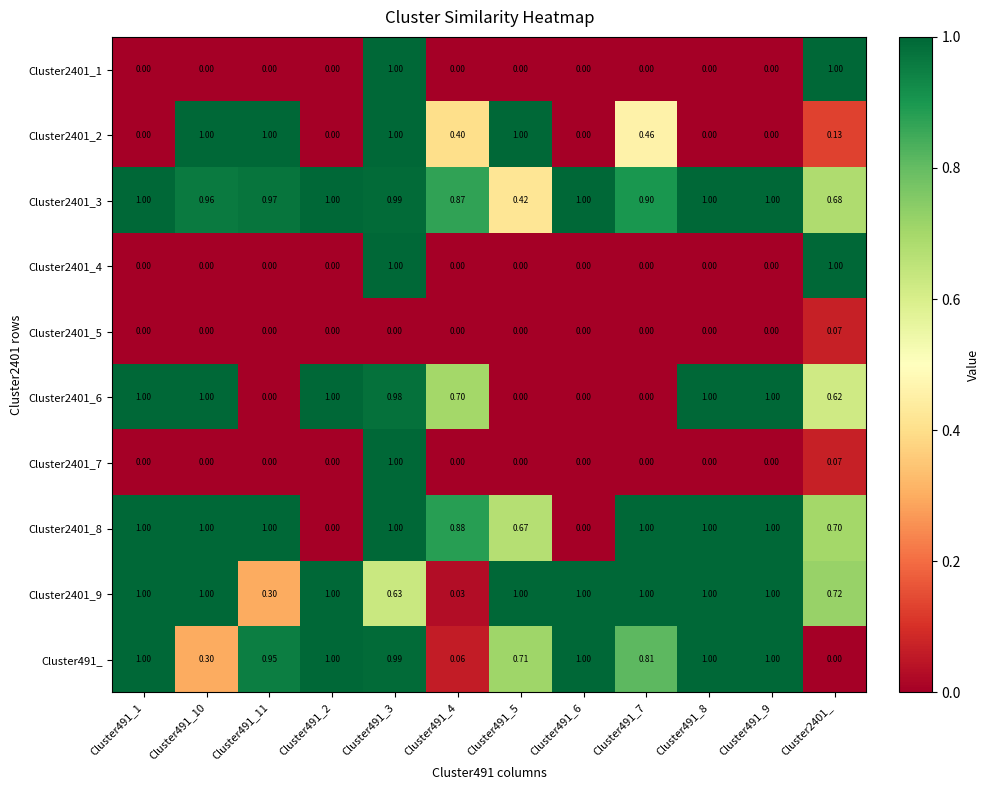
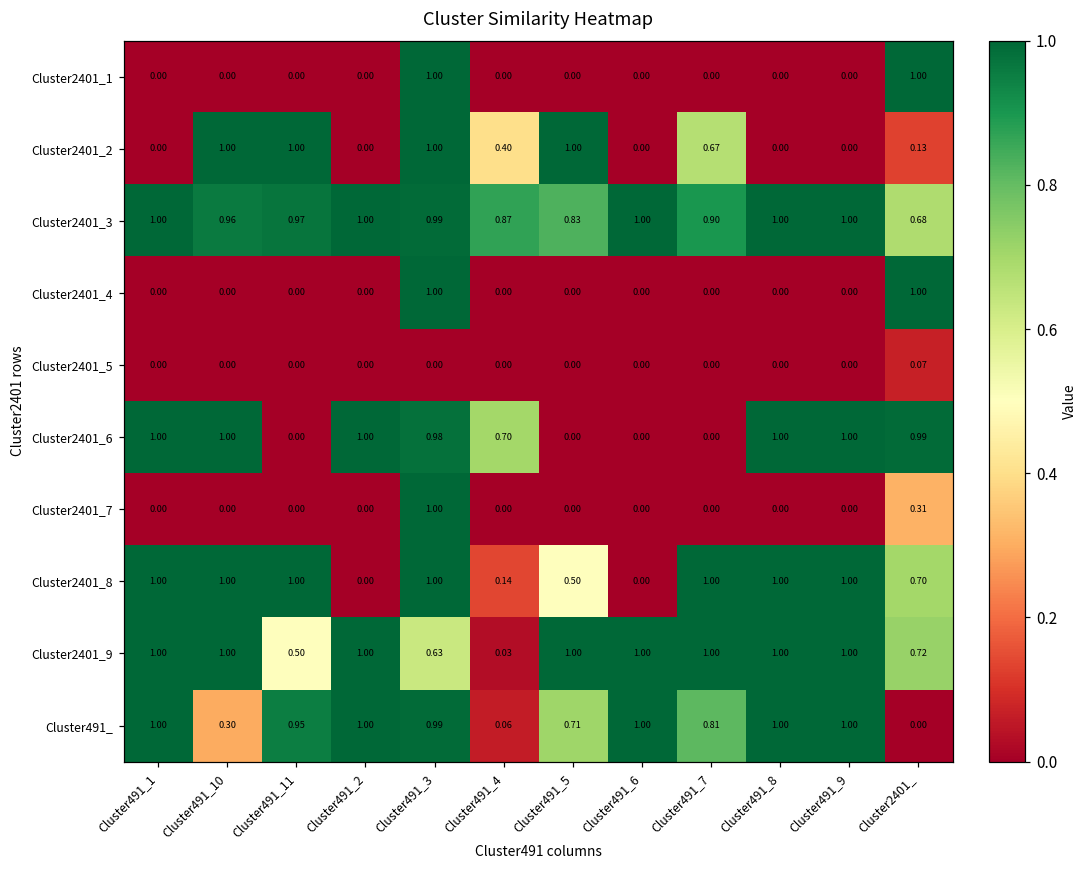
  {
    "Cluster2401_1": {
      "Cluster491_1": 0.00,
      "Cluster491_10": 0.00,
      "Cluster491_11": 0.00,
      "Cluster491_2": 0.00,
      "Cluster491_3": 1.00,
      "Cluster491_4": 0.00,
      "Cluster491_5": 0.00,
      "Cluster491_6": 0.00,
      "Cluster491_7": 0.00,
      "Cluster491_8": 0.00,
      "Cluster491_9": 0.00,
      "Cluster2401_": 1.00
    },
    "Cluster2401_2": {
      "Cluster491_1": 0.00,
      "Cluster491_10": 1.00,
      "Cluster491_11": 1.00,
      "Cluster491_2": 0.00,
      "Cluster491_3": 1.00,
      "Cluster491_4": 0.40,
      "Cluster491_5": 1.00,
      "Cluster491_6": 0.00,
-     "Cluster491_7": 0.46,
+     "Cluster491_7": 0.67,
      "Cluster491_8": 0.00,
      "Cluster491_9": 0.00,
      "Cluster2401_": 0.13
    },
    "Cluster2401_3": {
      "Cluster491_1": 1.00,
      "Cluster491_10": 0.96,
      "Cluster491_11": 0.97,
      "Cluster491_2": 1.00,
      "Cluster491_3": 0.99,
      "Cluster491_4": 0.87,
-     "Cluster491_5": 0.42,
+     "Cluster491_5": 0.83,
      "Cluster491_6": 1.00,
      "Cluster491_7": 0.90,
      "Cluster491_8": 1.00,
      "Cluster491_9": 1.00,
      "Cluster2401_": 0.68
    },
    "Cluster2401_4": {
      "Cluster491_1": 0.00,
      "Cluster491_10": 0.00,
      "Cluster491_11": 0.00,
      "Cluster491_2": 0.00,
      "Cluster491_3": 1.00,
      "Cluster491_4": 0.00,
      "Cluster491_5": 0.00,
      "Cluster491_6": 0.00,
      "Cluster491_7": 0.00,
      "Cluster491_8": 0.00,
      "Cluster491_9": 0.00,
      "Cluster2401_": 1.00
    },
    "Cluster2401_5": {
      "Cluster491_1": 0.00,
      "Cluster491_10": 0.00,
      "Cluster491_11": 0.00,
      "Cluster491_2": 0.00,
      "Cluster491_3": 0.00,
      "Cluster491_4": 0.00,
      "Cluster491_5": 0.00,
      "Cluster491_6": 0.00,
      "Cluster491_7": 0.00,
      "Cluster491_8": 0.00,
      "Cluster491_9": 0.00,
      "Cluster2401_": 0.07
    },
    "Cluster2401_6": {
      "Cluster491_1": 1.00,
      "Cluster491_10": 1.00,
      "Cluster491_11": 0.00,
      "Cluster491_2": 1.00,
      "Cluster491_3": 0.98,
      "Cluster491_4": 0.70,
      "Cluster491_5": 0.00,
      "Cluster491_6": 0.00,
      "Cluster491_7": 0.00,
      "Cluster491_8": 1.00,
      "Cluster491_9": 1.00,
-     "Cluster2401_": 0.62
+     "Cluster2401_": 0.99
    },
    "Cluster2401_7": {
      "Cluster491_1": 0.00,
      "Cluster491_10": 0.00,
      "Cluster491_11": 0.00,
      "Cluster491_2": 0.00,
      "Cluster491_3": 1.00,
      "Cluster491_4": 0.00,
      "Cluster491_5": 0.00,
      "Cluster491_6": 0.00,
      "Cluster491_7": 0.00,
      "Cluster491_8": 0.00,
      "Cluster491_9": 0.00,
-     "Cluster2401_": 0.07
+     "Cluster2401_": 0.31
    },
    "Cluster2401_8": {
      "Cluster491_1": 1.00,
      "Cluster491_10": 1.00,
      "Cluster491_11": 1.00,
      "Cluster491_2": 0.00,
      "Cluster491_3": 1.00,
-     "Cluster491_4": 0.88,
-     "Cluster491_5": 0.67,
+     "Cluster491_4": 0.14,
+     "Cluster491_5": 0.50,
      "Cluster491_6": 0.00,
      "Cluster491_7": 1.00,
      "Cluster491_8": 1.00,
      "Cluster491_9": 1.00,
      "Cluster2401_": 0.70
    },
    "Cluster2401_9": {
      "Cluster491_1": 1.00,
      "Cluster491_10": 1.00,
-     "Cluster491_11": 0.30,
+     "Cluster491_11": 0.50,
      "Cluster491_2": 1.00,
      "Cluster491_3": 0.63,
      "Cluster491_4": 0.03,
      "Cluster491_5": 1.00,
      "Cluster491_6": 1.00,
      "Cluster491_7": 1.00,
      "Cluster491_8": 1.00,
      "Cluster491_9": 1.00,
      "Cluster2401_": 0.72
    },
    "Cluster491_": {
      "Cluster491_1": 1.00,
      "Cluster491_10": 0.30,
      "Cluster491_11": 0.95,
      "Cluster491_2": 1.00,
      "Cluster491_3": 0.99,
      "Cluster491_4": 0.06,
      "Cluster491_5": 0.71,
      "Cluster491_6": 1.00,
      "Cluster491_7": 0.81,
      "Cluster491_8": 1.00,
      "Cluster491_9": 1.00,
      "Cluster2401_": 0.00
    }
  }
